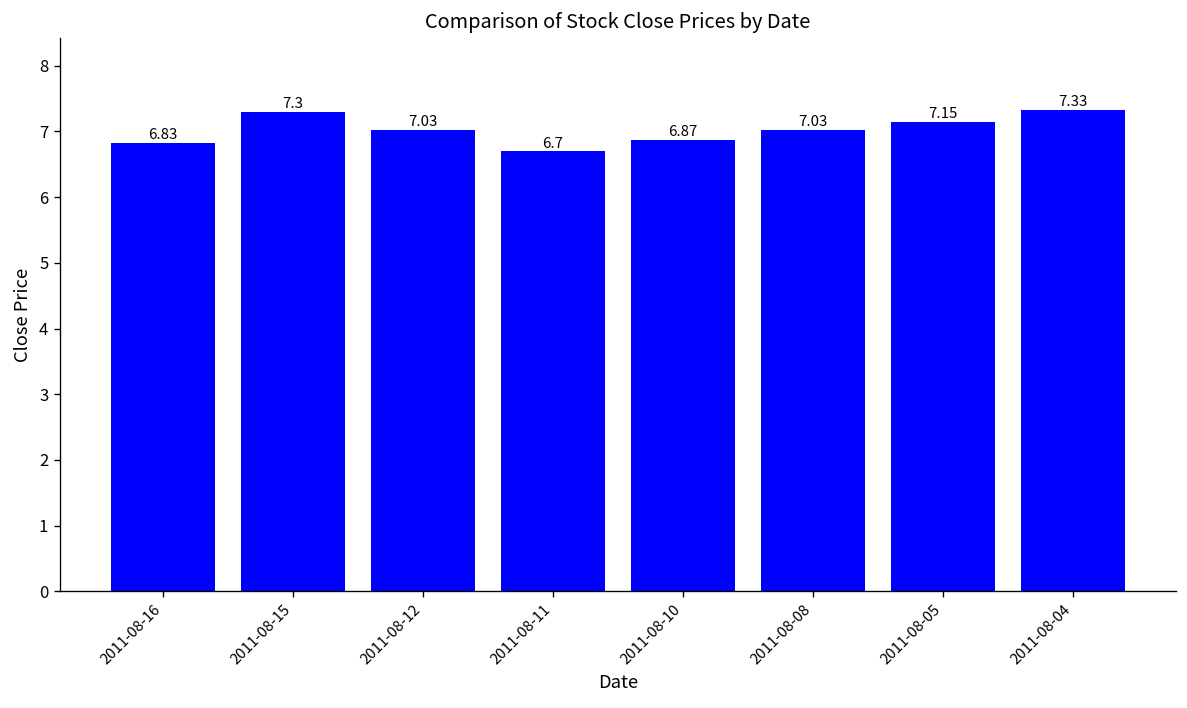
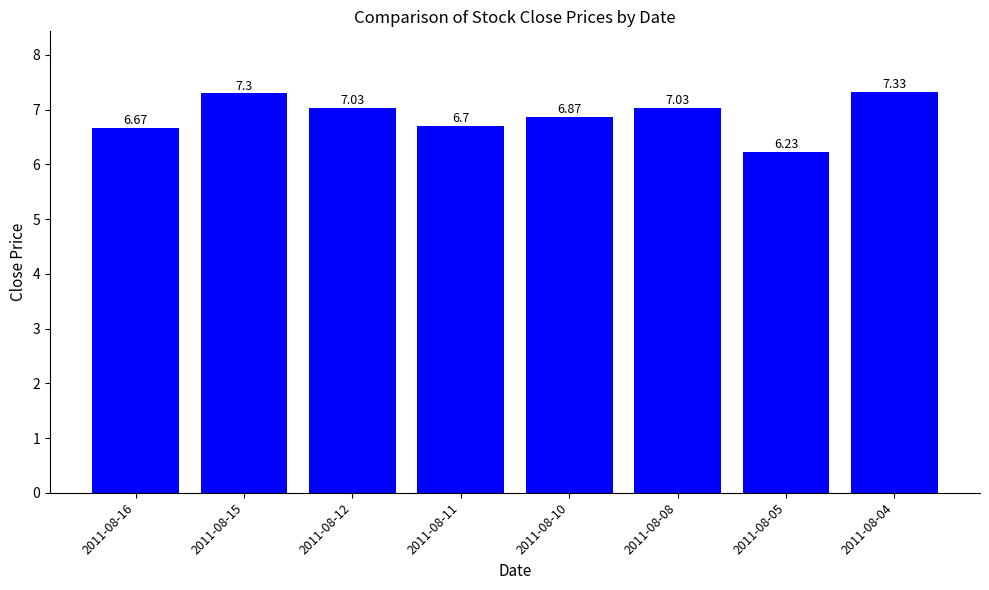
  {
-   "2011-08-16": 6.83,
+   "2011-08-16": 6.67,
    "2011-08-15": 7.3,
    "2011-08-12": 7.03,
    "2011-08-11": 6.7,
    "2011-08-10": 6.87,
    "2011-08-08": 7.03,
-   "2011-08-05": 7.15,
+   "2011-08-05": 6.23,
    "2011-08-04": 7.33
  }
